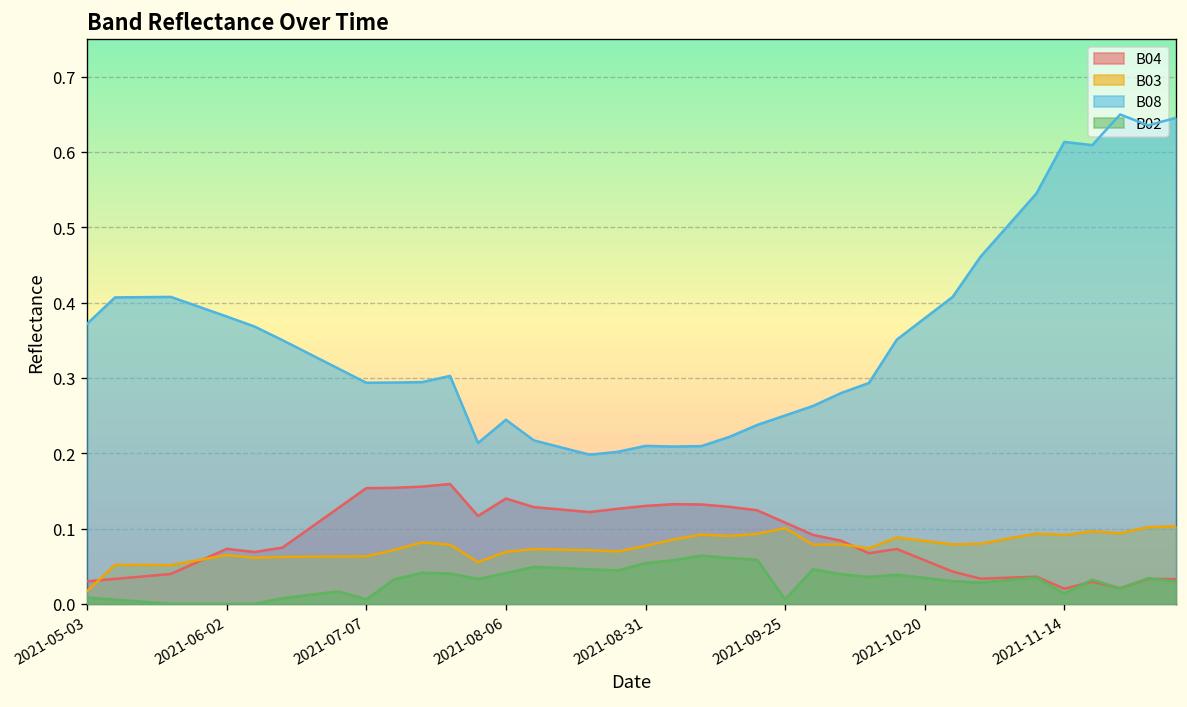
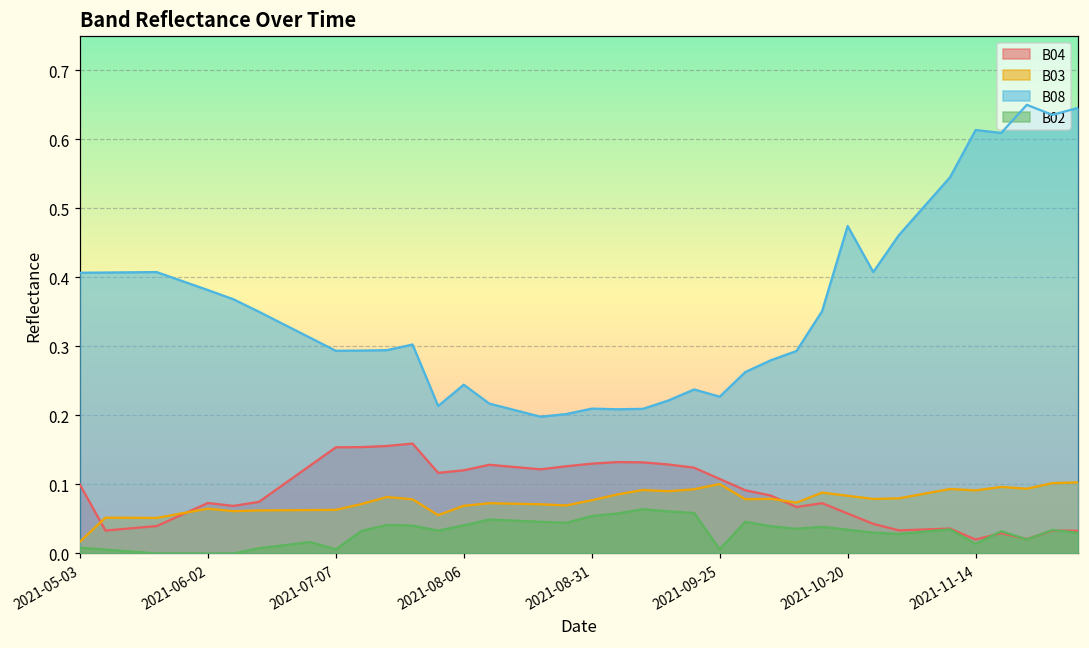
  {
    "B04": {
-     "2021-05-03": 0.03,
+     "2021-05-03": 0.10,
      "2021-06-02": 0.07,
      "2021-07-07": 0.15,
-     "2021-08-06": 0.14,
+     "2021-08-06": 0.12,
      "2021-08-31": 0.13,
      "2021-09-25": 0.11,
      "2021-10-20": 0.06,
      "2021-11-14": 0.02
    },
    "B03": {
      "2021-05-03": 0.02,
      "2021-06-02": 0.06,
      "2021-07-07": 0.06,
      "2021-08-06": 0.07,
      "2021-08-31": 0.08,
      "2021-09-25": 0.10,
      "2021-10-20": 0.08,
      "2021-11-14": 0.09
    },
    "B08": {
-     "2021-05-03": 0.37,
+     "2021-05-03": 0.41,
      "2021-06-02": 0.38,
      "2021-07-07": 0.29,
      "2021-08-06": 0.24,
      "2021-08-31": 0.21,
-     "2021-09-25": 0.25,
-     "2021-10-20": 0.38,
+     "2021-09-25": 0.23,
+     "2021-10-20": 0.47,
      "2021-11-14": 0.61
    },
    "B02": {
      "2021-05-03": 0.01,
      "2021-06-02": 0.00,
      "2021-07-07": 0.01,
      "2021-08-06": 0.04,
      "2021-08-31": 0.05,
      "2021-09-25": 0.01,
      "2021-10-20": 0.03,
      "2021-11-14": 0.01
    }
  }
